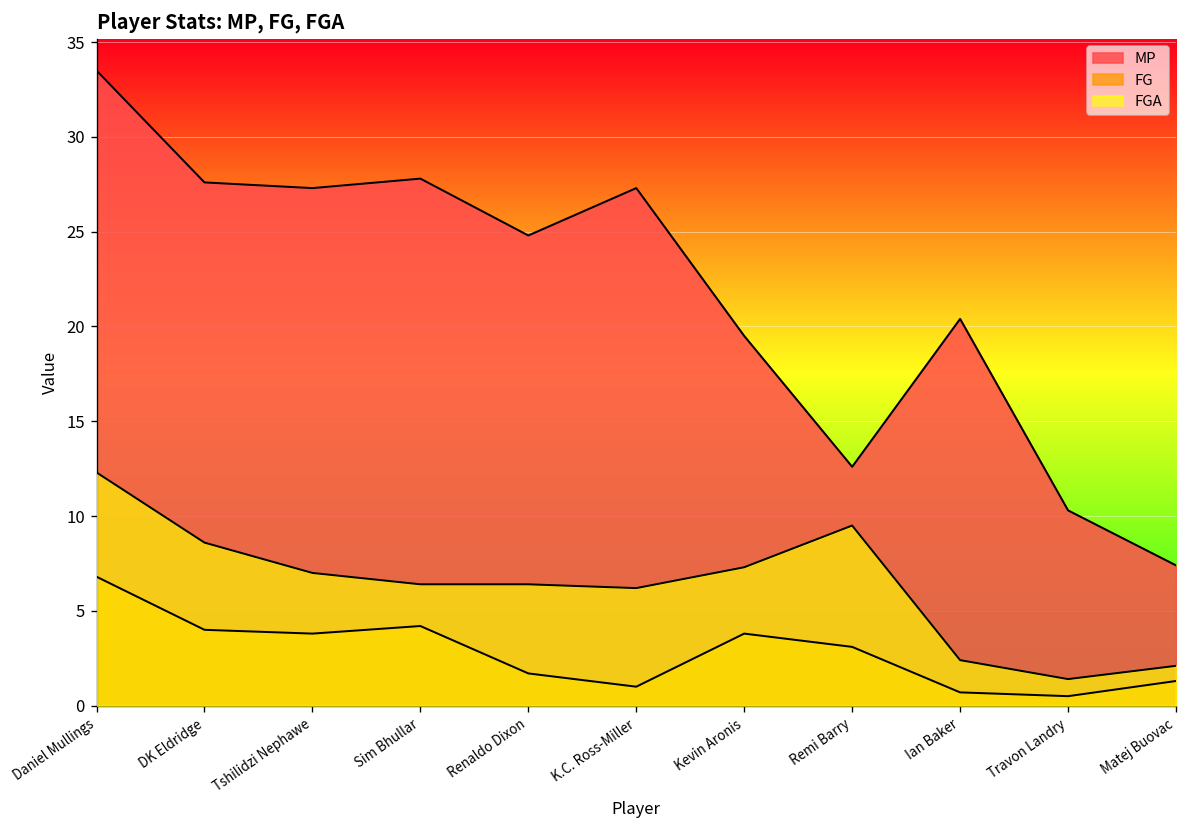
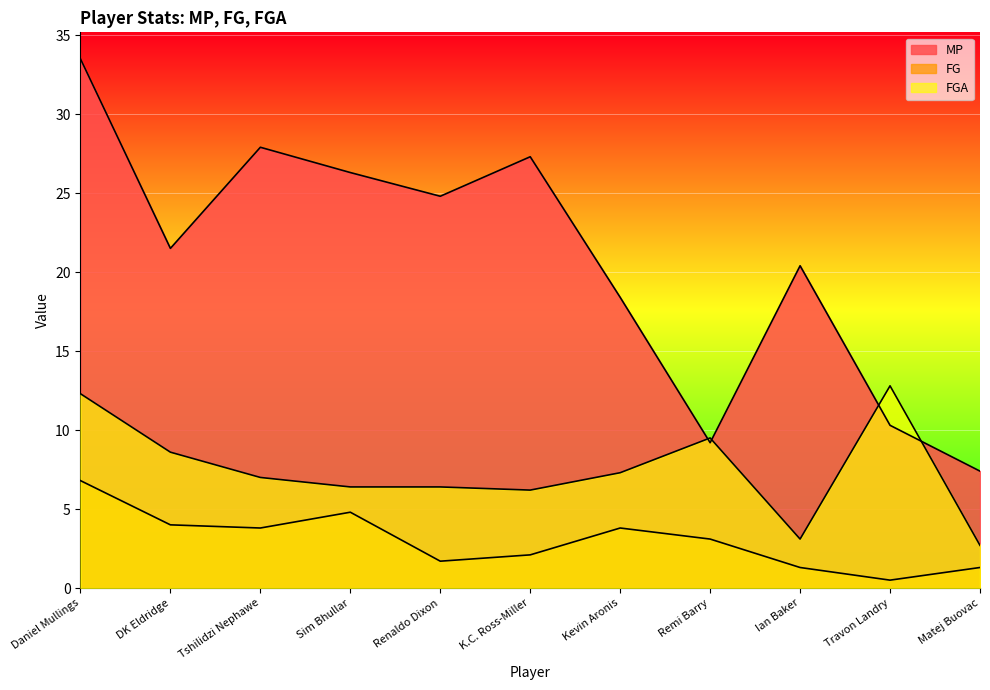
  {
    "MP": {
      "Daniel Mullings": 33.5,
-     "DK Eldridge": 27.6,
-     "Tshilidzi Nephawe": 27.3,
-     "Sim Bhullar": 27.8,
+     "DK Eldridge": 21.5,
+     "Tshilidzi Nephawe": 27.9,
+     "Sim Bhullar": 26.3,
      "Renaldo Dixon": 24.8,
      "K.C. Ross-Miller": 27.3,
-     "Kevin Aronis": 19.5,
-     "Remi Barry": 12.6,
+     "Kevin Aronis": 18.4,
+     "Remi Barry": 9.2,
      "Ian Baker": 20.4,
      "Travon Landry": 10.3,
      "Matej Buovac": 7.4
    },
    "FG": {
      "Daniel Mullings": 6.8,
      "DK Eldridge": 4.0,
      "Tshilidzi Nephawe": 3.8,
-     "Sim Bhullar": 4.2,
+     "Sim Bhullar": 4.8,
      "Renaldo Dixon": 1.7,
-     "K.C. Ross-Miller": 1.0,
+     "K.C. Ross-Miller": 2.1,
      "Kevin Aronis": 3.8,
      "Remi Barry": 3.1,
-     "Ian Baker": 0.7,
+     "Ian Baker": 1.3,
      "Travon Landry": 0.5,
      "Matej Buovac": 1.3
    },
    "FGA": {
      "Daniel Mullings": 12.3,
      "DK Eldridge": 8.6,
      "Tshilidzi Nephawe": 7.0,
      "Sim Bhullar": 6.4,
      "Renaldo Dixon": 6.4,
      "K.C. Ross-Miller": 6.2,
      "Kevin Aronis": 7.3,
      "Remi Barry": 9.5,
-     "Ian Baker": 2.4,
-     "Travon Landry": 1.4,
-     "Matej Buovac": 2.1
+     "Ian Baker": 3.1,
+     "Travon Landry": 12.8,
+     "Matej Buovac": 2.7
    }
  }
